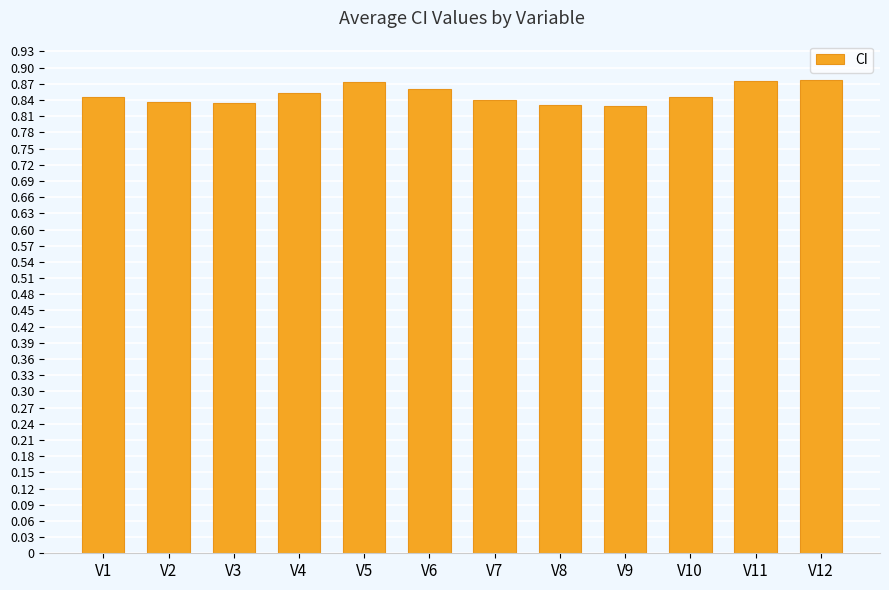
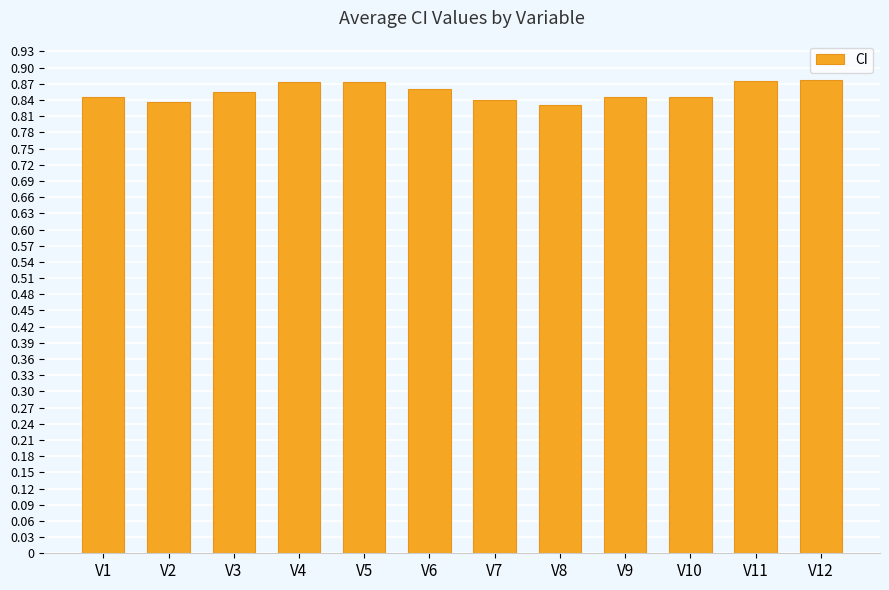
  {
    "V1": 0.84,
    "V2": 0.84,
-   "V3": 0.83,
-   "V4": 0.85,
+   "V3": 0.85,
+   "V4": 0.87,
    "V5": 0.87,
    "V6": 0.86,
    "V7": 0.84,
    "V8": 0.83,
-   "V9": 0.83,
+   "V9": 0.84,
    "V10": 0.84,
    "V11": 0.87,
    "V12": 0.88
  }
